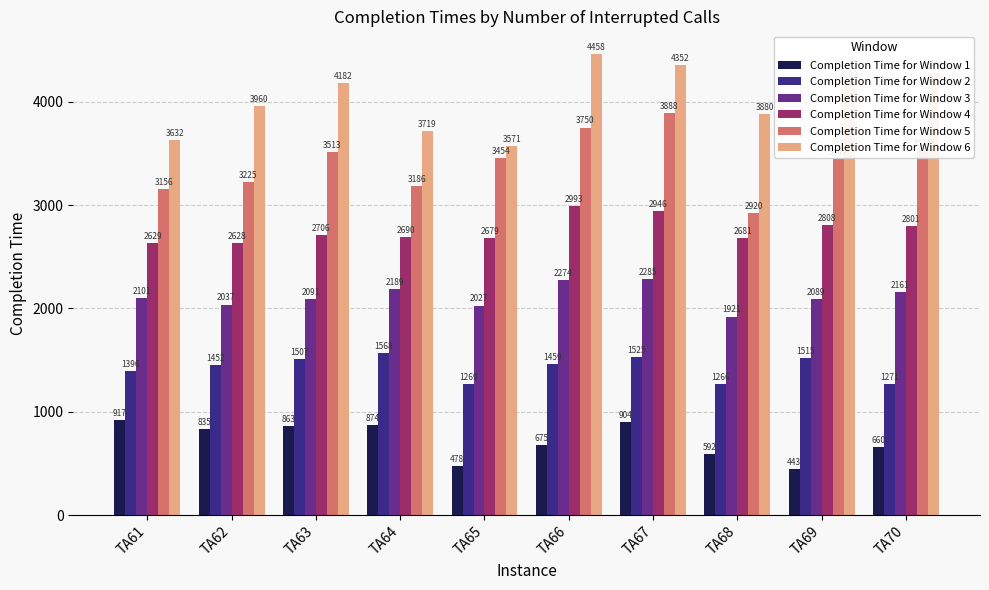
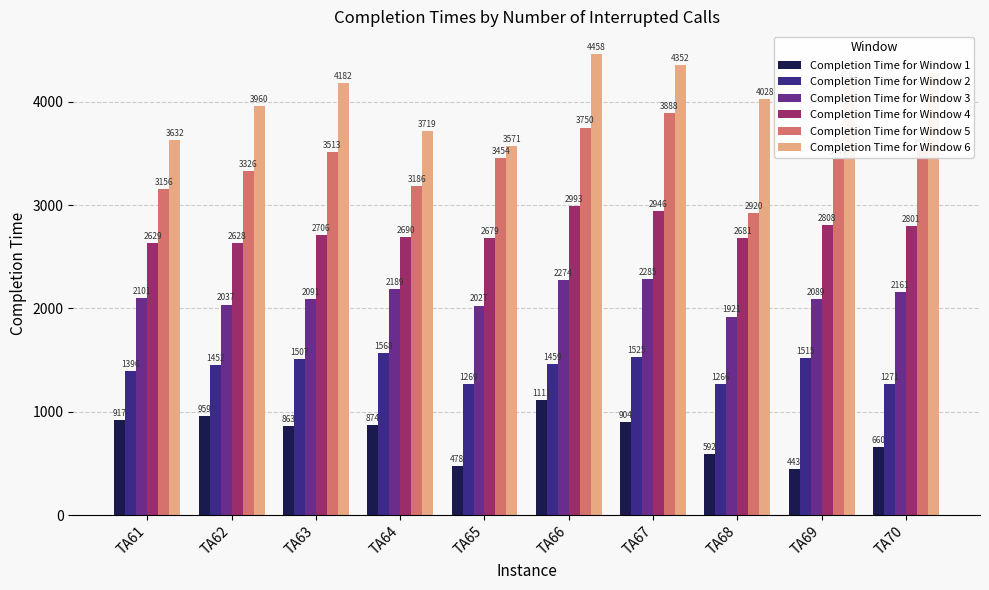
  {
    "Completion Time for Window 1": {
      "TA61": 917,
-     "TA62": 835,
+     "TA62": 959,
      "TA63": 863,
      "TA64": 874,
      "TA65": 478,
-     "TA66": 675,
+     "TA66": 1111,
      "TA67": 904,
      "TA68": 592,
      "TA69": 443,
      "TA70": 660
    },
    "Completion Time for Window 5": {
      "TA61": 3156,
-     "TA62": 3225,
+     "TA62": 3326,
      "TA63": 3513,
      "TA64": 3186,
      "TA65": 3454,
      "TA66": 3750,
      "TA67": 3888,
      "TA68": 2920
    },
    "Completion Time for Window 6": {
      "TA61": 3632,
      "TA62": 3960,
      "TA63": 4182,
      "TA64": 3719,
      "TA65": 3571,
      "TA66": 4458,
      "TA67": 4352,
-     "TA68": 3880
+     "TA68": 4028
    }
  }
